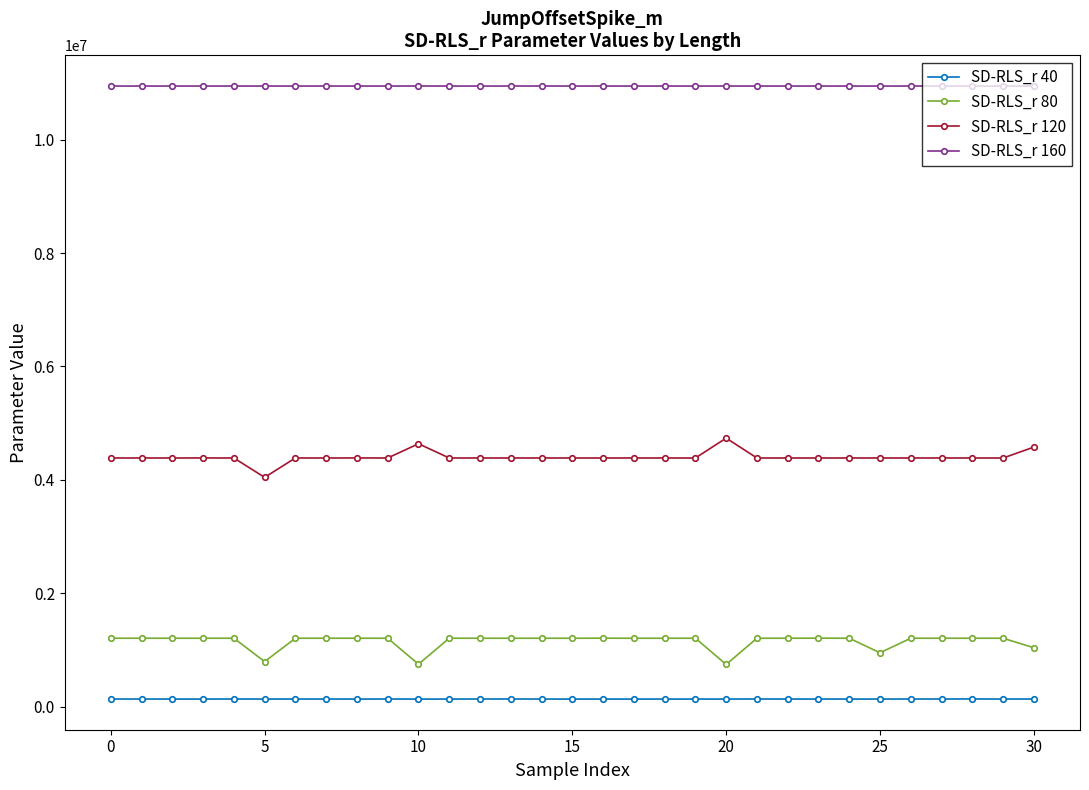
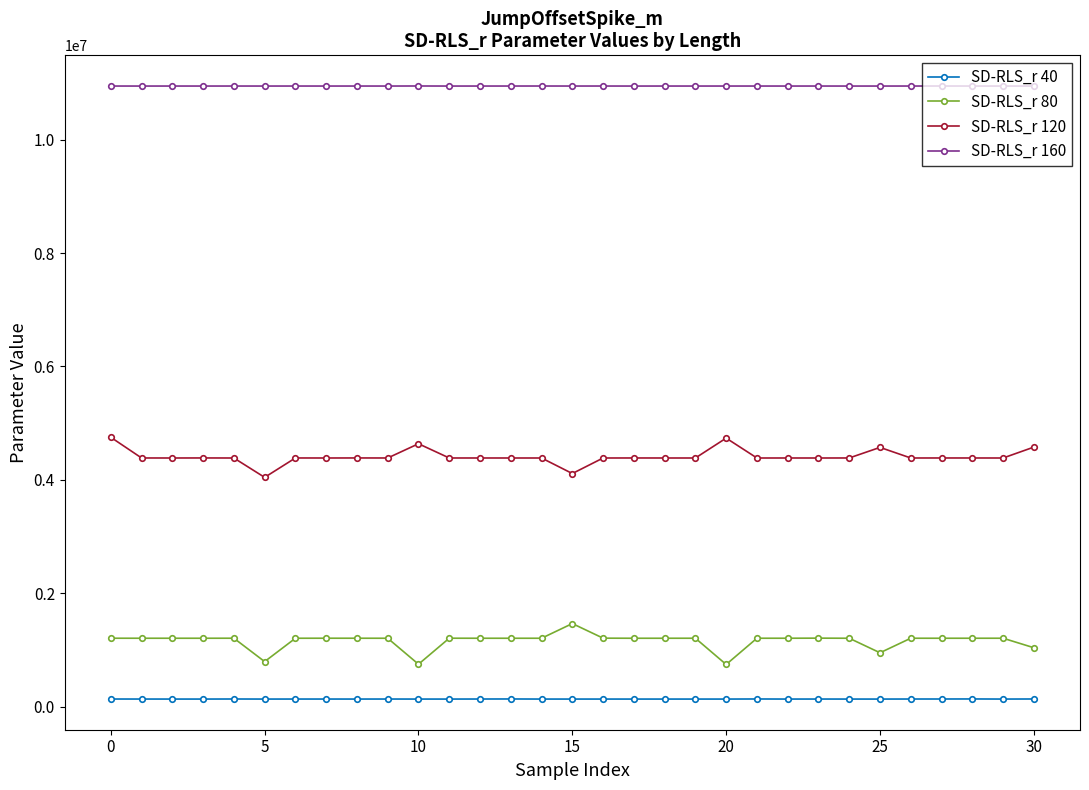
  {
    "SD-RLS_r 40": {
      "0": 100000,
      "5": 100000,
      "10": 100000,
      "15": 100000,
      "20": 100000,
      "25": 100000,
      "30": 100000
    },
    "SD-RLS_r 80": {
      "0": 1200000,
      "5": 800000,
      "10": 700000,
-     "15": 1200000,
+     "15": 1500000,
      "20": 700000,
      "25": 900000,
      "30": 1000000
    },
    "SD-RLS_r 120": {
-     "0": 4400000,
+     "0": 4800000,
      "5": 4000000,
      "10": 4600000,
-     "15": 4400000,
+     "15": 4100000,
      "20": 4700000,
-     "25": 4400000,
+     "25": 4600000,
      "30": 4600000
    },
    "SD-RLS_r 160": {
      "0": 10900000,
      "5": 10900000,
      "10": 10900000,
      "15": 10900000,
      "20": 10900000,
      "25": 10900000
    }
  }
